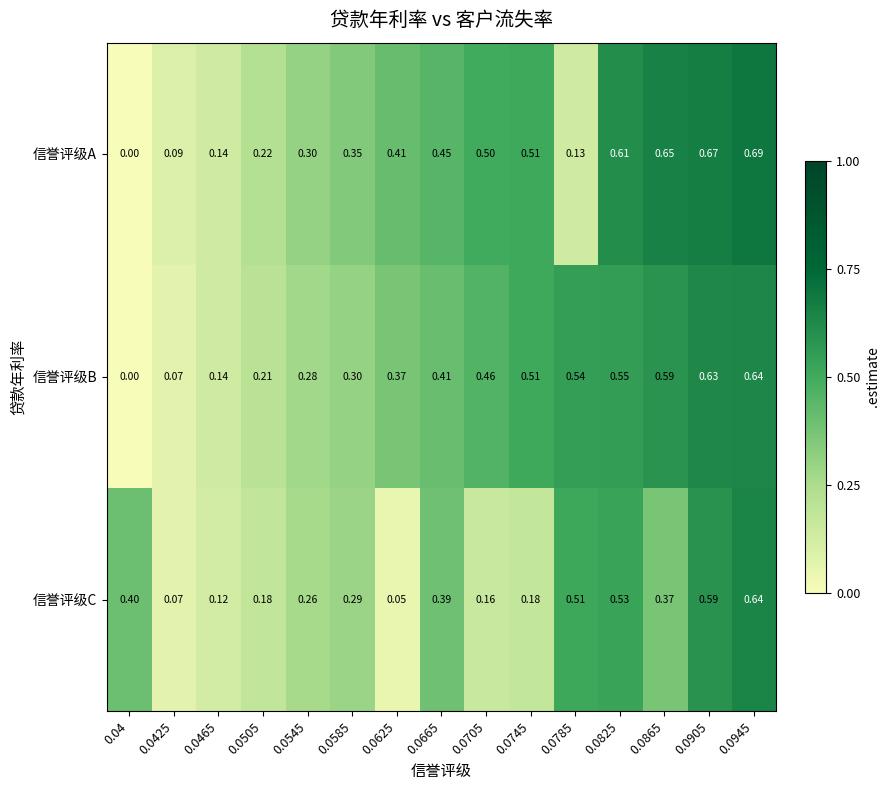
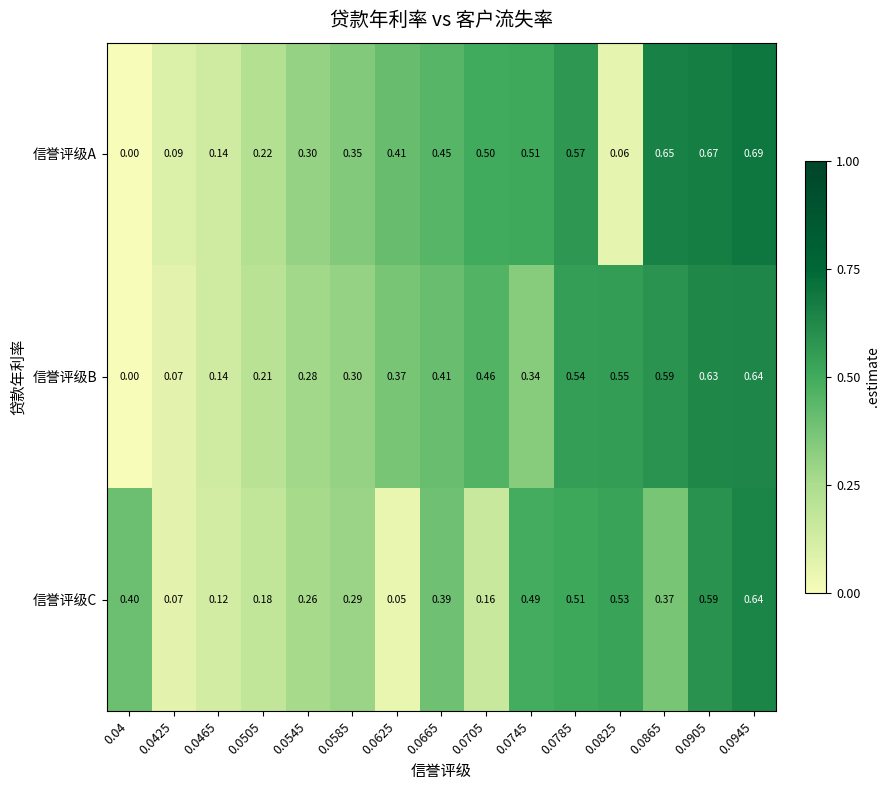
  {
    "信誉评级A": {
      "0.04": 0.00,
      "0.0425": 0.09,
      "0.0465": 0.14,
      "0.0505": 0.22,
      "0.0545": 0.30,
      "0.0585": 0.35,
      "0.0625": 0.41,
      "0.0665": 0.45,
      "0.0705": 0.50,
      "0.0745": 0.51,
-     "0.0785": 0.13,
-     "0.0825": 0.61,
+     "0.0785": 0.57,
+     "0.0825": 0.06,
      "0.0865": 0.65,
      "0.0905": 0.67,
      "0.0945": 0.69
    },
    "信誉评级B": {
      "0.04": 0.00,
      "0.0425": 0.07,
      "0.0465": 0.14,
      "0.0505": 0.21,
      "0.0545": 0.28,
      "0.0585": 0.30,
      "0.0625": 0.37,
      "0.0665": 0.41,
      "0.0705": 0.46,
-     "0.0745": 0.51,
+     "0.0745": 0.34,
      "0.0785": 0.54,
      "0.0825": 0.55,
      "0.0865": 0.59,
      "0.0905": 0.63,
      "0.0945": 0.64
    },
    "信誉评级C": {
      "0.04": 0.40,
      "0.0425": 0.07,
      "0.0465": 0.12,
      "0.0505": 0.18,
      "0.0545": 0.26,
      "0.0585": 0.29,
      "0.0625": 0.05,
      "0.0665": 0.39,
      "0.0705": 0.16,
-     "0.0745": 0.18,
+     "0.0745": 0.49,
      "0.0785": 0.51,
      "0.0825": 0.53,
      "0.0865": 0.37,
      "0.0905": 0.59,
      "0.0945": 0.64
    }
  }
